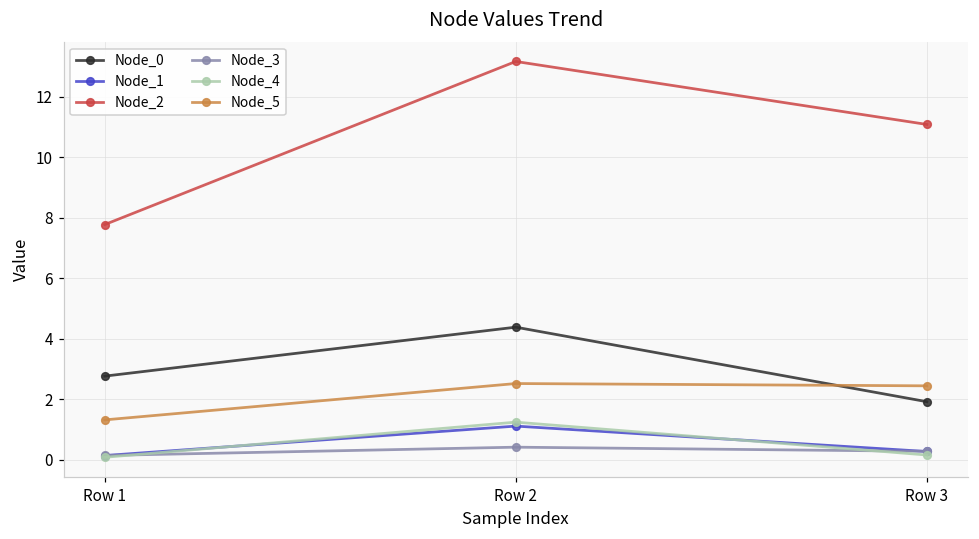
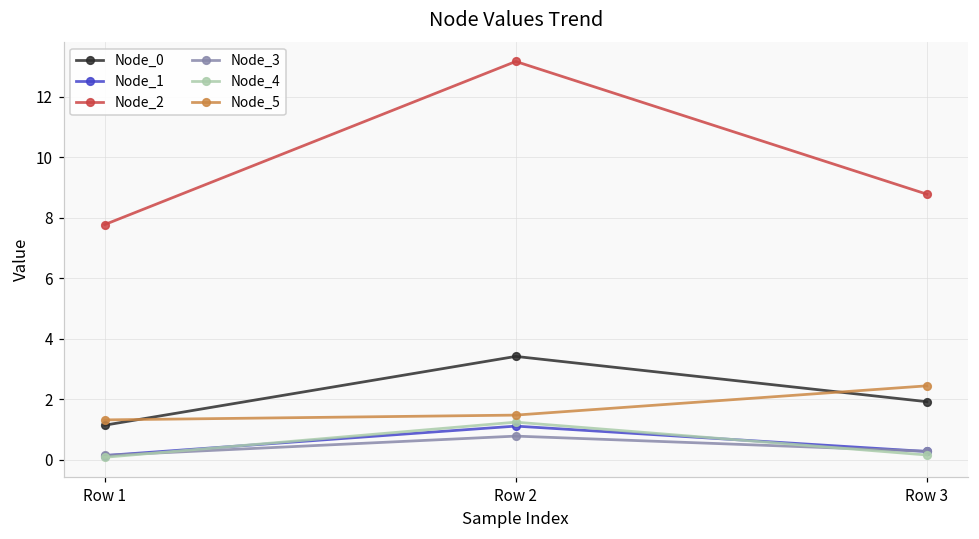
  {
    "Node_0": {
-     "Row 1": 2.8,
-     "Row 2": 4.4,
+     "Row 1": 1.1,
+     "Row 2": 3.4,
      "Row 3": 1.9
    },
    "Node_1": {
      "Row 2": 1.1
    },
    "Node_2": {
      "Row 1": 7.8,
      "Row 2": 13.2,
-     "Row 3": 11.1
+     "Row 3": 8.8
    },
    "Node_3": {
-     "Row 2": 0.4
+     "Row 2": 0.8
    },
    "Node_4": {
      "Row 2": 1.2,
      "Row 3": 0.2
    },
    "Node_5": {
      "Row 1": 1.3,
-     "Row 2": 2.5,
+     "Row 2": 1.5,
      "Row 3": 2.4
    }
  }
